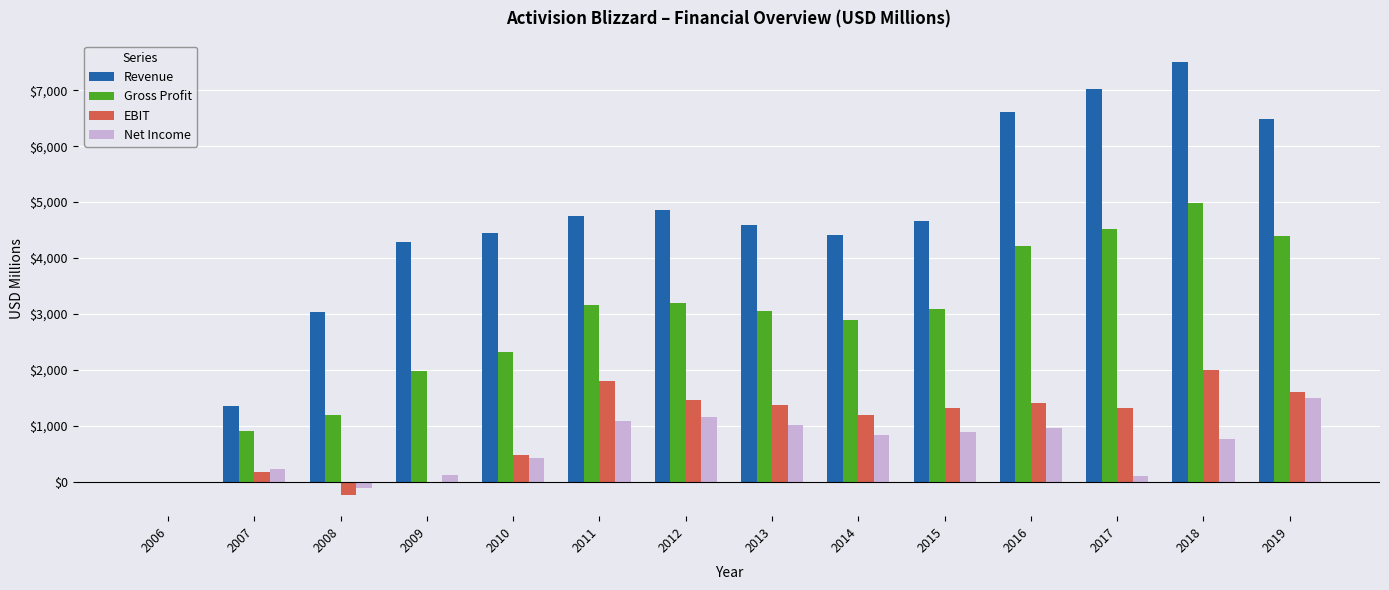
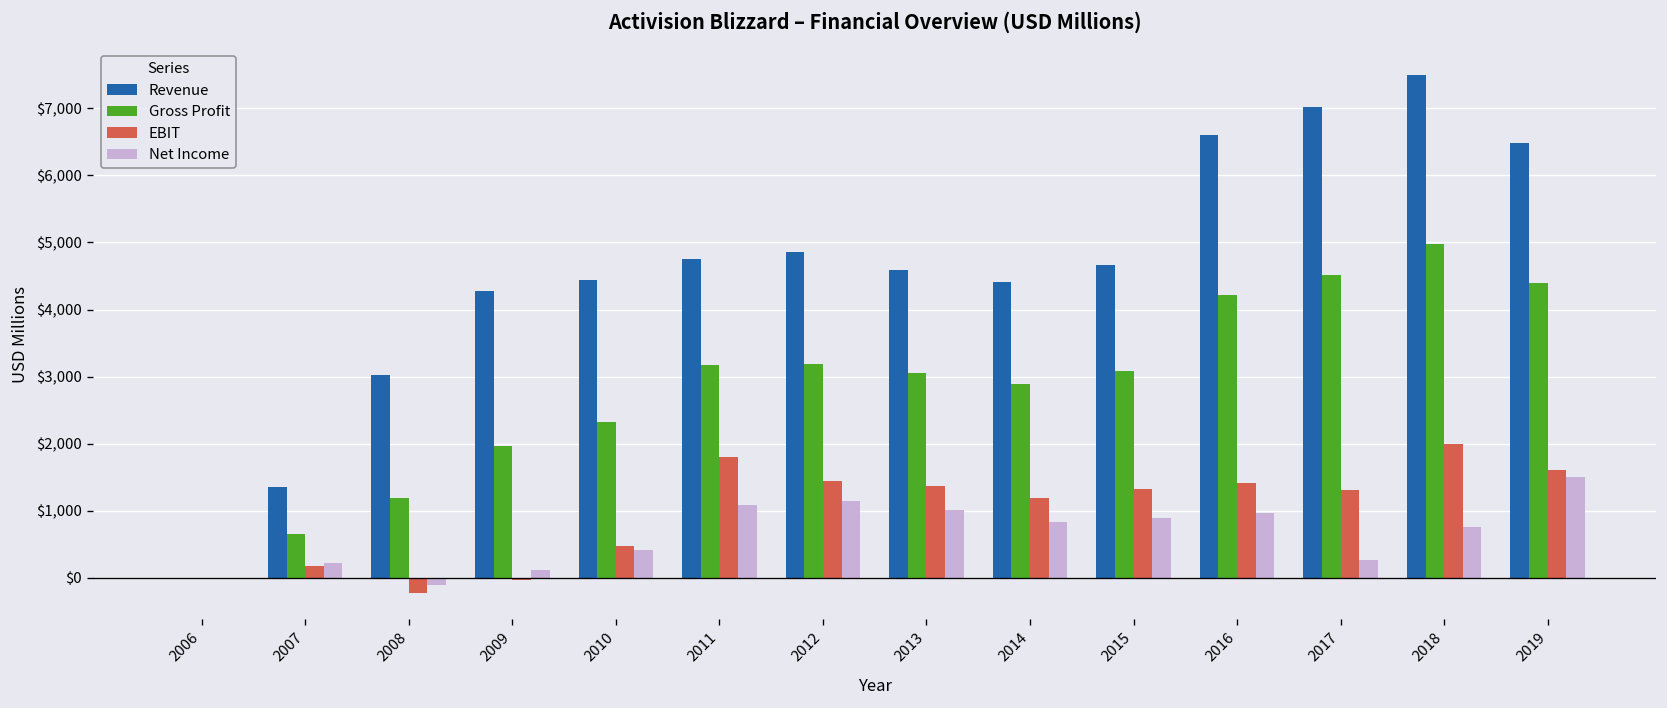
  {
    "Revenue": {
      "2006": "$0",
      "2007": "$1,300",
      "2008": "$3,000",
      "2009": "$4,300",
      "2010": "$4,400",
      "2011": "$4,800",
      "2012": "$4,900",
      "2013": "$4,600",
      "2014": "$4,400",
      "2015": "$4,700",
      "2016": "$6,600",
      "2017": "$7,000",
      "2018": "$7,500",
      "2019": "$6,500"
    },
    "Gross Profit": {
      "2006": "$0",
-     "2007": "$900",
+     "2007": "$700",
      "2008": "$1,200",
      "2009": "$2,000",
      "2010": "$2,300",
      "2011": "$3,200",
      "2012": "$3,200",
      "2013": "$3,100",
      "2014": "$2,900",
      "2015": "$3,100",
      "2016": "$4,200",
      "2017": "$4,500",
      "2018": "$5,000",
      "2019": "$4,400"
    },
    "EBIT": {
      "2006": "$0",
      "2007": "$200",
      "2008": "$-200",
      "2010": "$500",
      "2011": "$1,800",
      "2012": "$1,500",
      "2013": "$1,400",
      "2014": "$1,200",
      "2015": "$1,300",
      "2016": "$1,400",
      "2017": "$1,300",
      "2018": "$2,000",
      "2019": "$1,600"
    },
    "Net Income": {
      "2006": "$0",
      "2007": "$200",
      "2008": "$-100",
      "2009": "$100",
      "2010": "$400",
      "2011": "$1,100",
      "2012": "$1,100",
      "2013": "$1,000",
      "2014": "$800",
      "2015": "$900",
      "2016": "$1,000",
-     "2017": "$100",
+     "2017": "$300",
      "2018": "$800",
      "2019": "$1,500"
    }
  }
